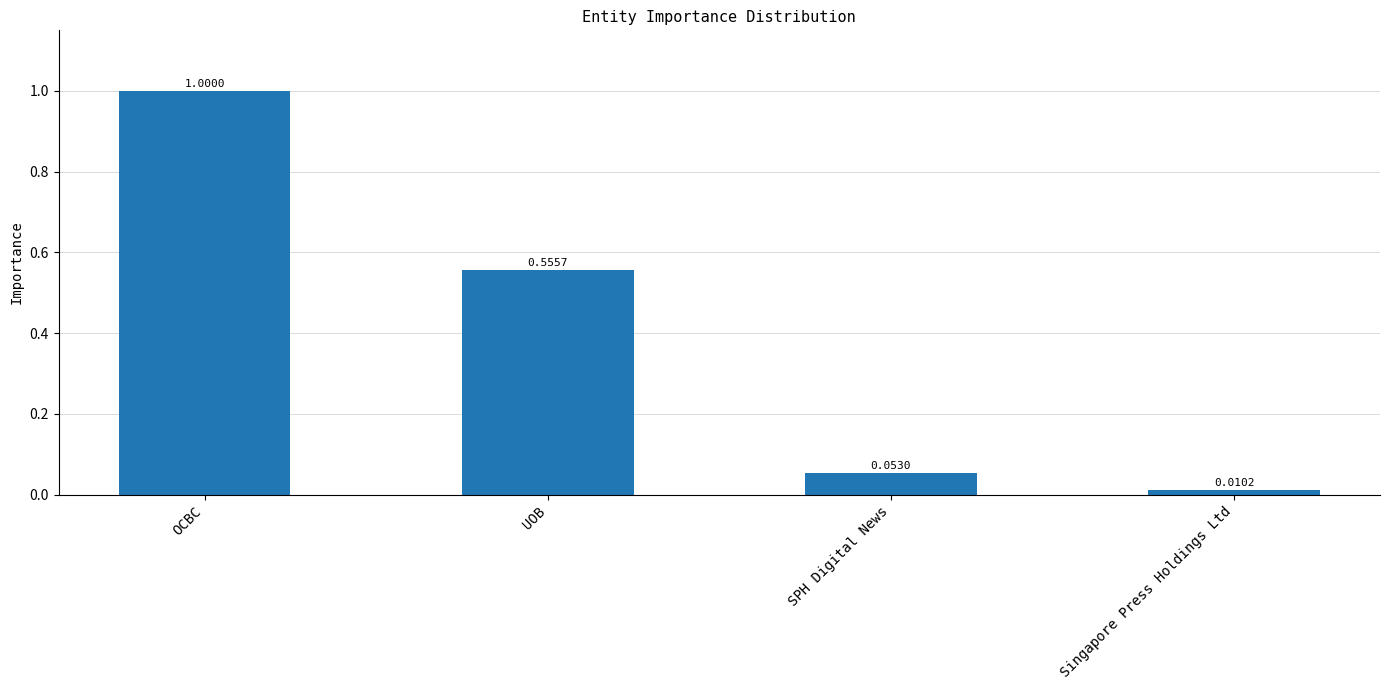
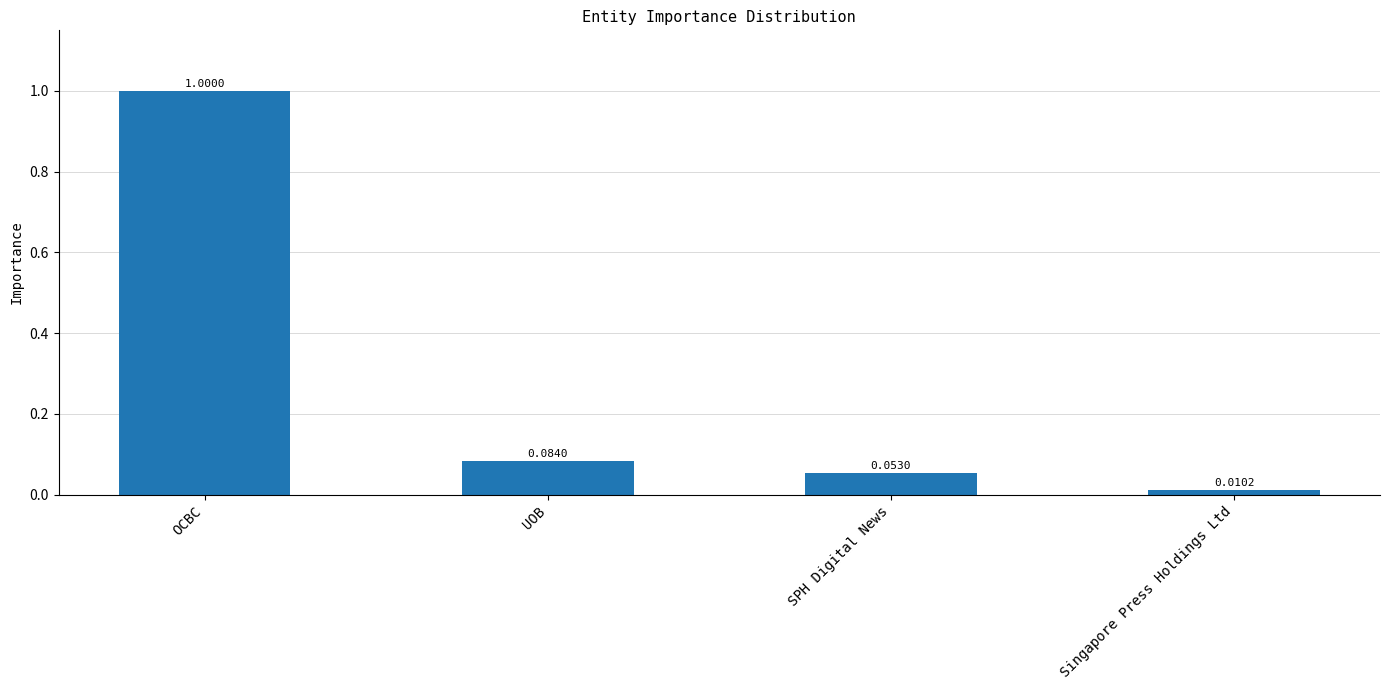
  {
    "OCBC": 1.0000,
-   "UOB": 0.5557,
+   "UOB": 0.0840,
    "SPH Digital News": 0.0530,
    "Singapore Press Holdings Ltd": 0.0102
  }
